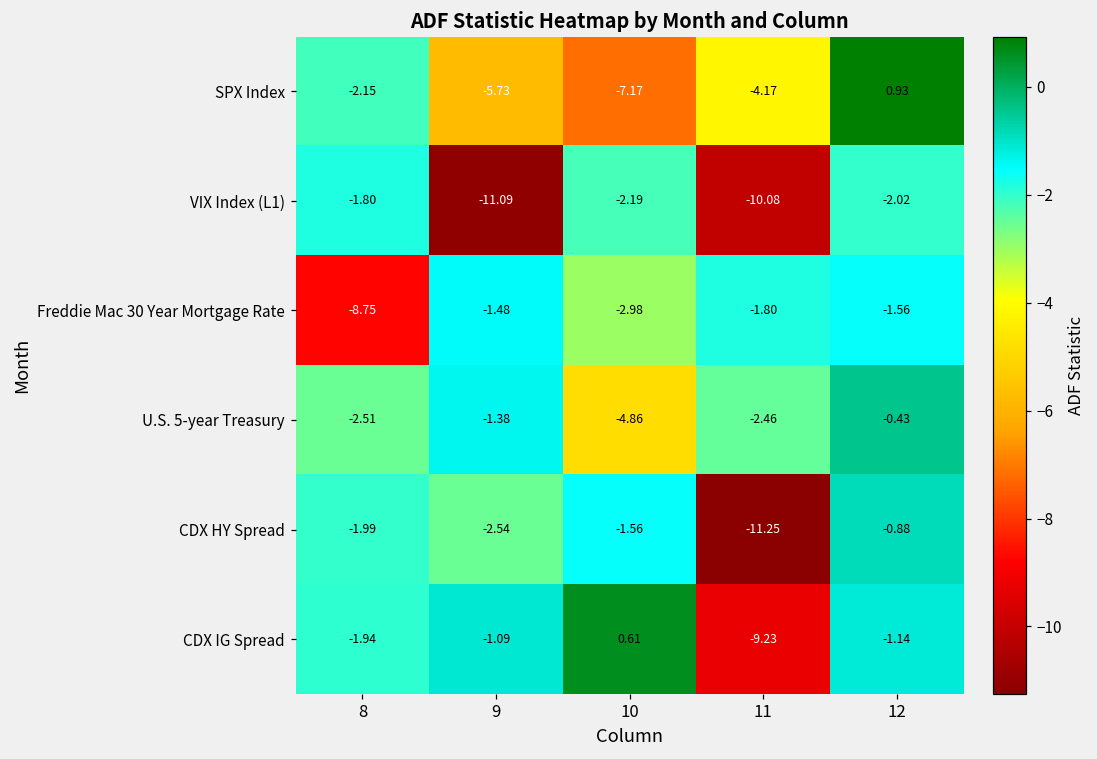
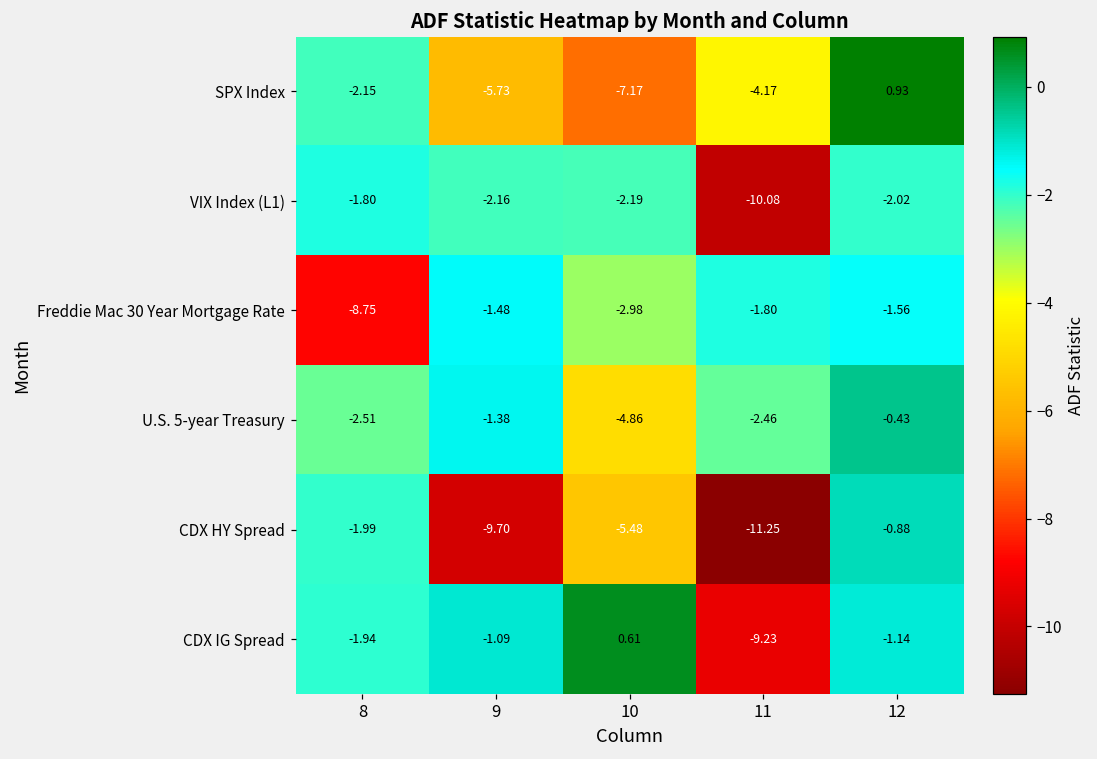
  {
    "SPX Index": {
      "8": -2.15,
      "9": -5.73,
      "10": -7.17,
      "11": -4.17,
      "12": 0.93
    },
    "VIX Index (L1)": {
      "8": -1.80,
-     "9": -11.09,
+     "9": -2.16,
      "10": -2.19,
      "11": -10.08,
      "12": -2.02
    },
    "Freddie Mac 30 Year Mortgage Rate": {
      "8": -8.75,
      "9": -1.48,
      "10": -2.98,
      "11": -1.80,
      "12": -1.56
    },
    "U.S. 5-year Treasury": {
      "8": -2.51,
      "9": -1.38,
      "10": -4.86,
      "11": -2.46,
      "12": -0.43
    },
    "CDX HY Spread": {
      "8": -1.99,
-     "9": -2.54,
-     "10": -1.56,
+     "9": -9.70,
+     "10": -5.48,
      "11": -11.25,
      "12": -0.88
    },
    "CDX IG Spread": {
      "8": -1.94,
      "9": -1.09,
      "10": 0.61,
      "11": -9.23,
      "12": -1.14
    }
  }
